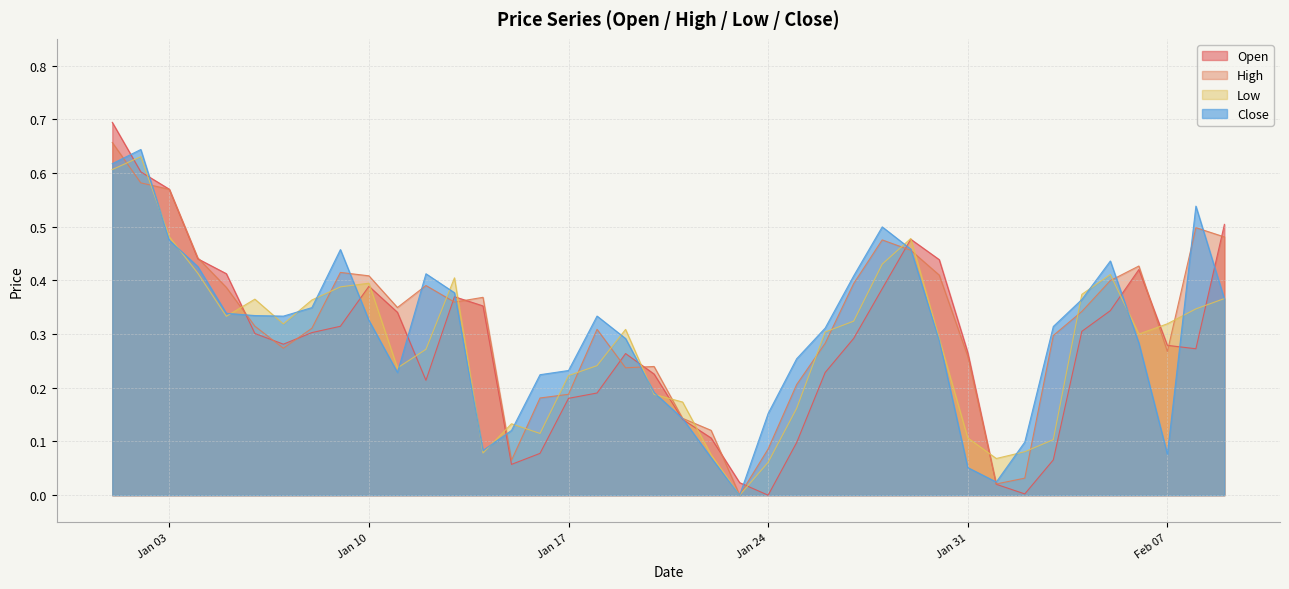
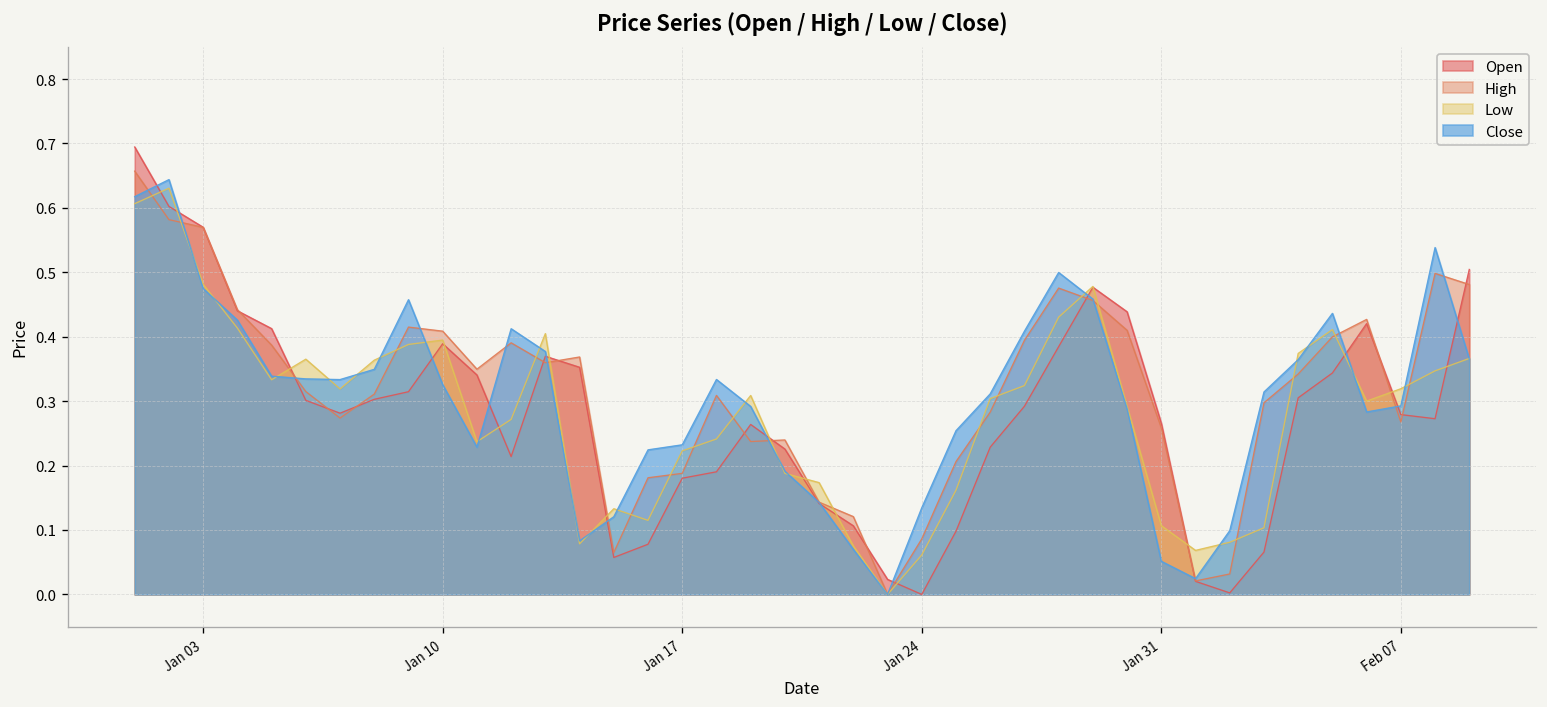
  {
    "Close": {
      "Jan 03": 0.47,
      "Jan 10": 0.33,
      "Jan 17": 0.23,
-     "Jan 24": 0.15,
+     "Jan 24": 0.13,
      "Jan 31": 0.05,
-     "Feb 07": 0.08
+     "Feb 07": 0.29
    }
  }
